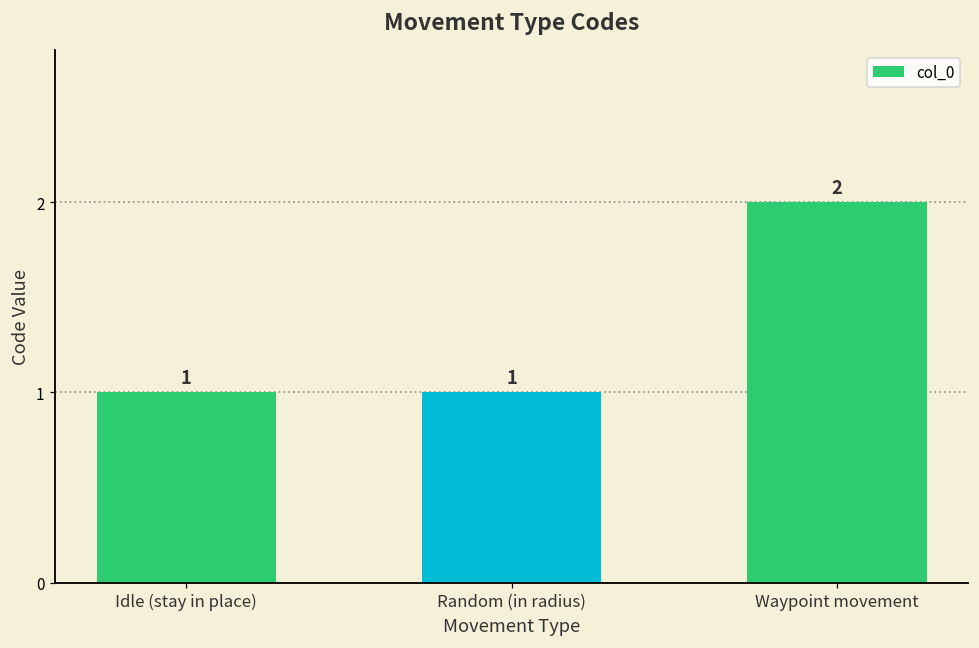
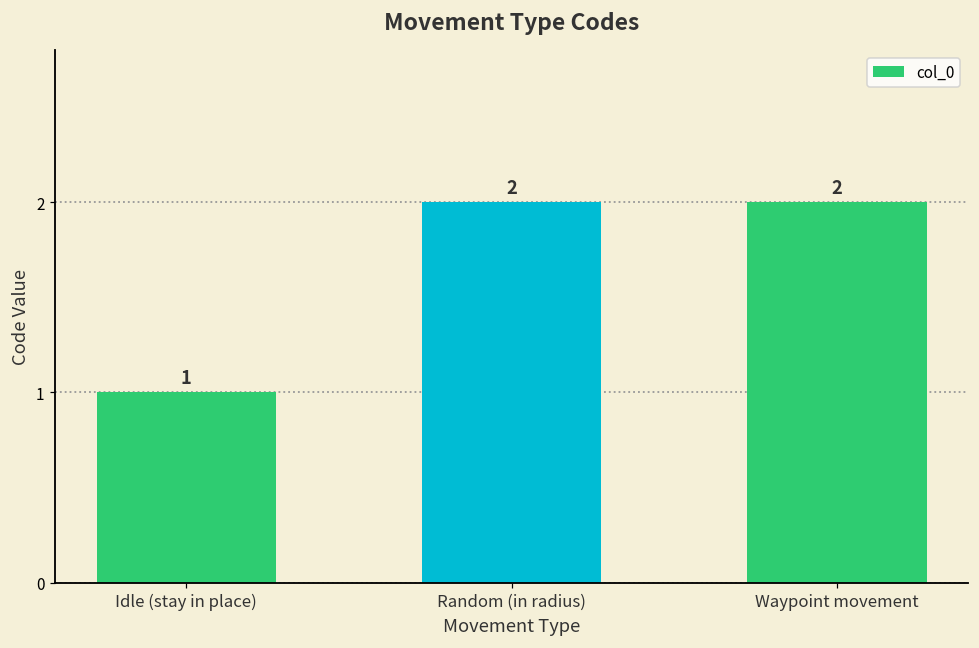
  {
    "Idle (stay in place)": 1,
-   "Random (in radius)": 1,
+   "Random (in radius)": 2,
    "Waypoint movement": 2
  }
